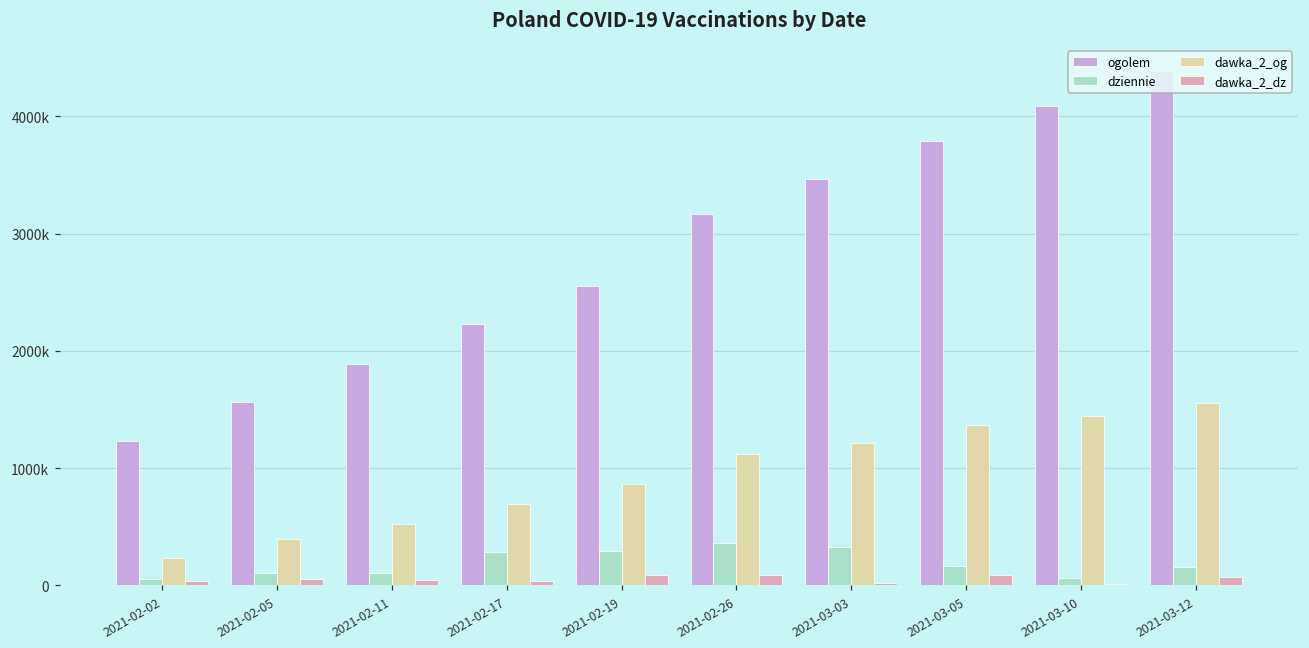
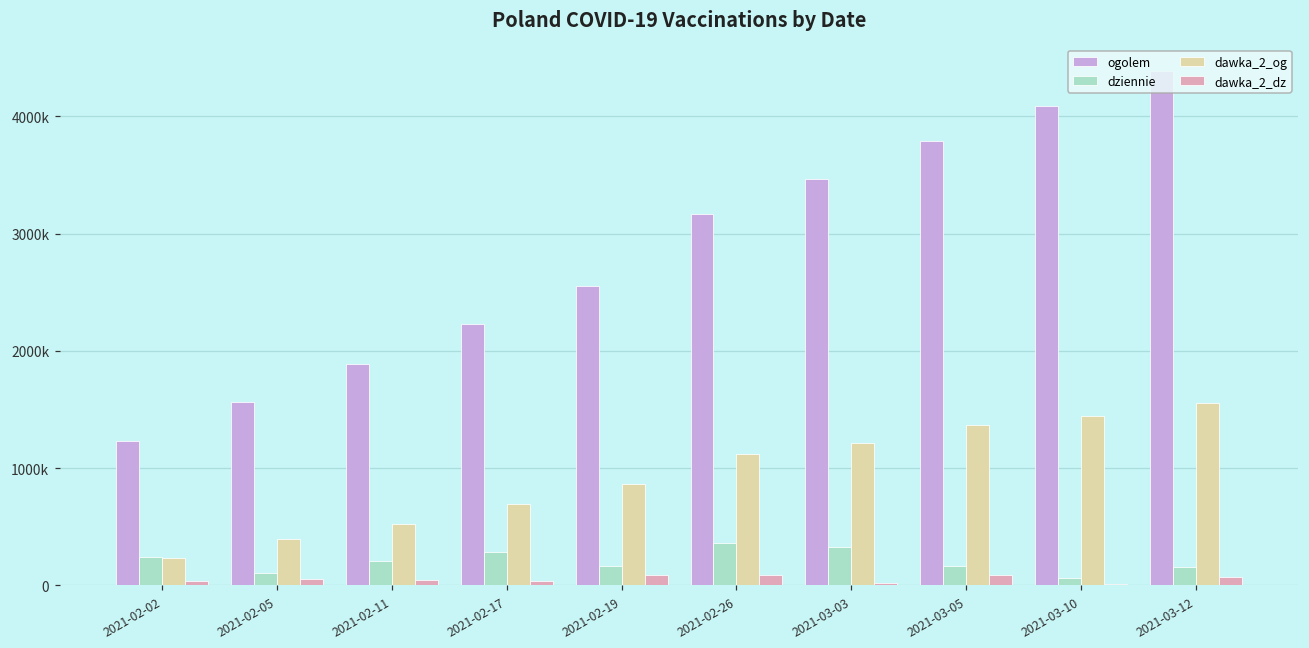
  {
    "dziennie": {
-     "2021-02-02": 50000,
+     "2021-02-02": 240000,
      "2021-02-05": 100000,
-     "2021-02-11": 110000,
+     "2021-02-11": 210000,
      "2021-02-17": 280000,
-     "2021-02-19": 290000,
+     "2021-02-19": 170000,
      "2021-02-26": 360000,
      "2021-03-03": 320000,
      "2021-03-05": 170000,
      "2021-03-10": 60000,
      "2021-03-12": 160000
    }
  }
